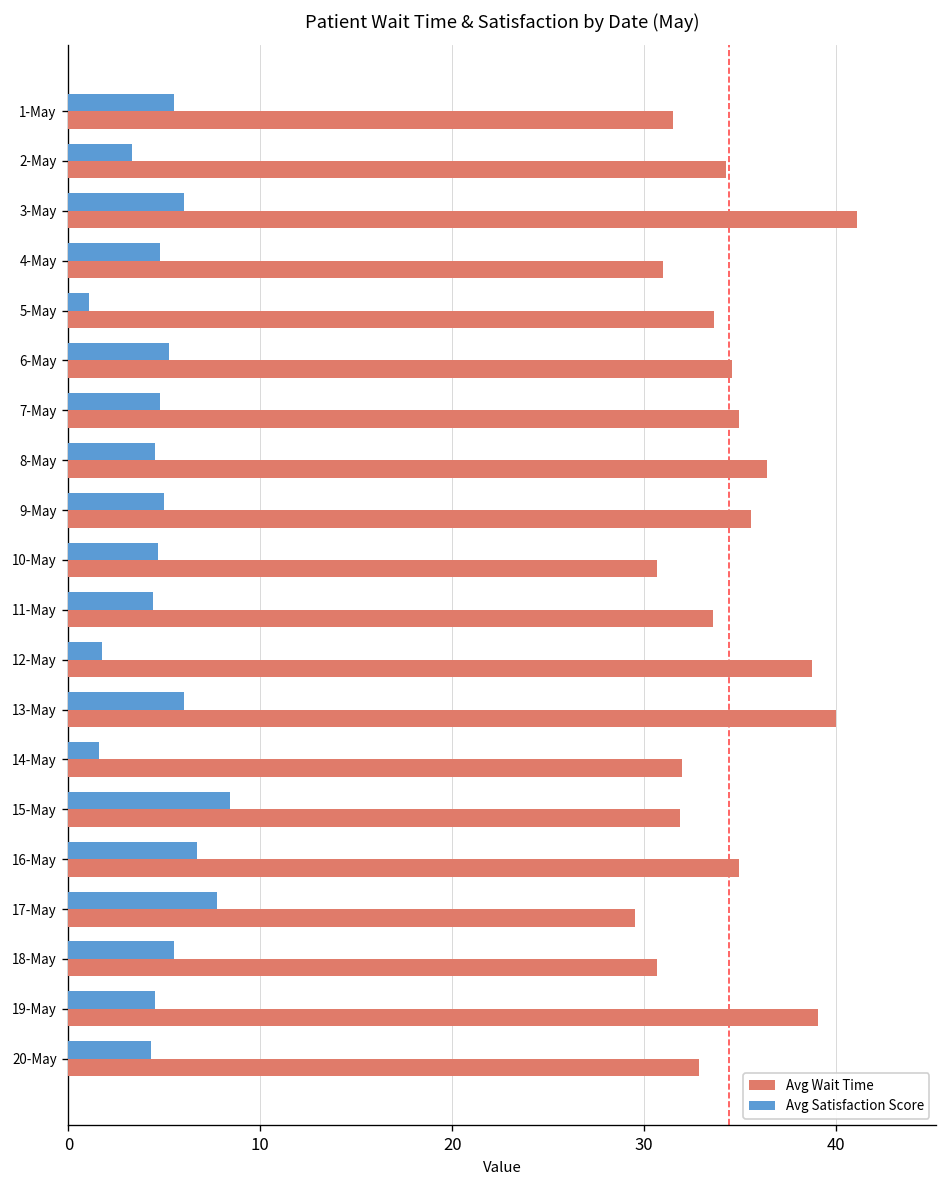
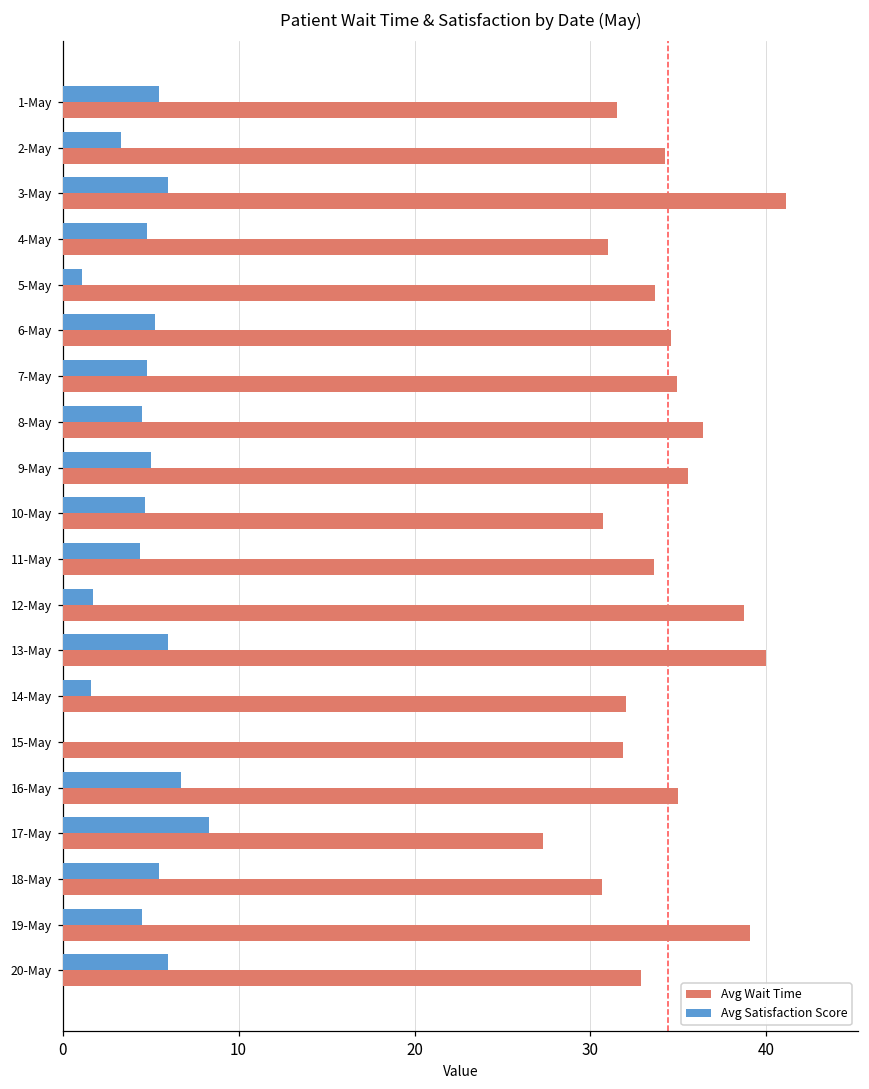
  {
    "Avg Wait Time": {
      "1-May": 31.5,
      "2-May": 34.3,
      "3-May": 41.1,
      "4-May": 31.0,
      "5-May": 33.7,
      "6-May": 34.6,
      "7-May": 34.9,
      "8-May": 36.4,
      "9-May": 35.6,
      "10-May": 30.7,
      "11-May": 33.6,
      "12-May": 38.7,
      "13-May": 40.0,
      "14-May": 32.0,
      "15-May": 31.9,
      "16-May": 35.0,
-     "17-May": 29.5,
+     "17-May": 27.3,
      "18-May": 30.7,
      "19-May": 39.1,
      "20-May": 32.9
    },
    "Avg Satisfaction Score": {
      "1-May": 5.5,
      "2-May": 3.3,
      "3-May": 6.0,
      "4-May": 4.8,
      "5-May": 1.1,
      "6-May": 5.3,
      "7-May": 4.8,
      "8-May": 4.5,
      "9-May": 5.0,
      "10-May": 4.7,
      "11-May": 4.4,
      "12-May": 1.7,
      "13-May": 6.0,
      "14-May": 1.6,
-     "15-May": 8.4,
+     "15-May": 0.0,
      "16-May": 6.7,
-     "17-May": 7.8,
+     "17-May": 8.3,
      "18-May": 5.5,
      "19-May": 4.5,
-     "20-May": 4.3
+     "20-May": 6.0
    }
  }
